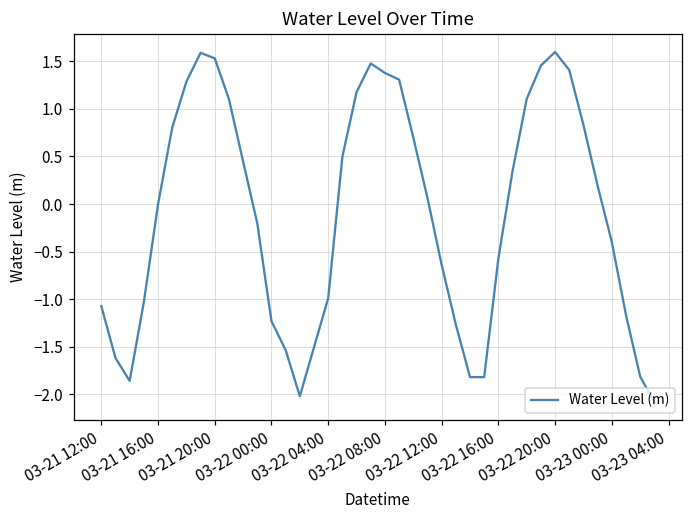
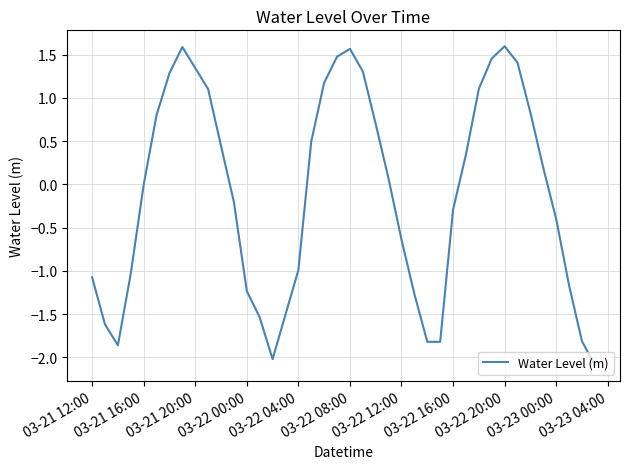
  {
    "03-21 12:00": -1.1,
    "03-21 16:00": 0.0,
-   "03-21 20:00": 1.5,
+   "03-21 20:00": 1.3,
    "03-22 00:00": -1.2,
    "03-22 04:00": -1.0,
-   "03-22 08:00": 1.4,
+   "03-22 08:00": 1.6,
    "03-22 12:00": -0.6,
-   "03-22 16:00": -0.6,
+   "03-22 16:00": -0.3,
    "03-22 20:00": 1.6,
    "03-23 00:00": -0.4
  }
